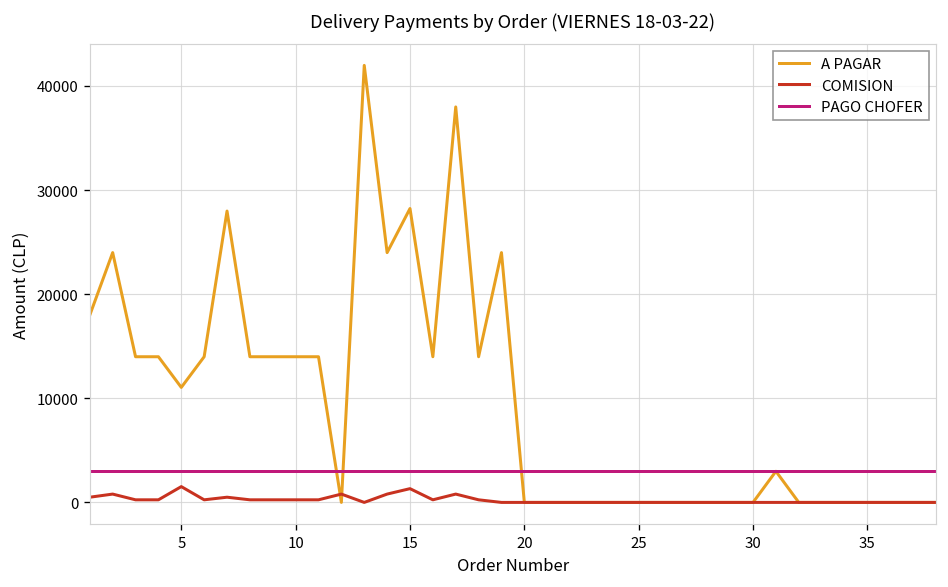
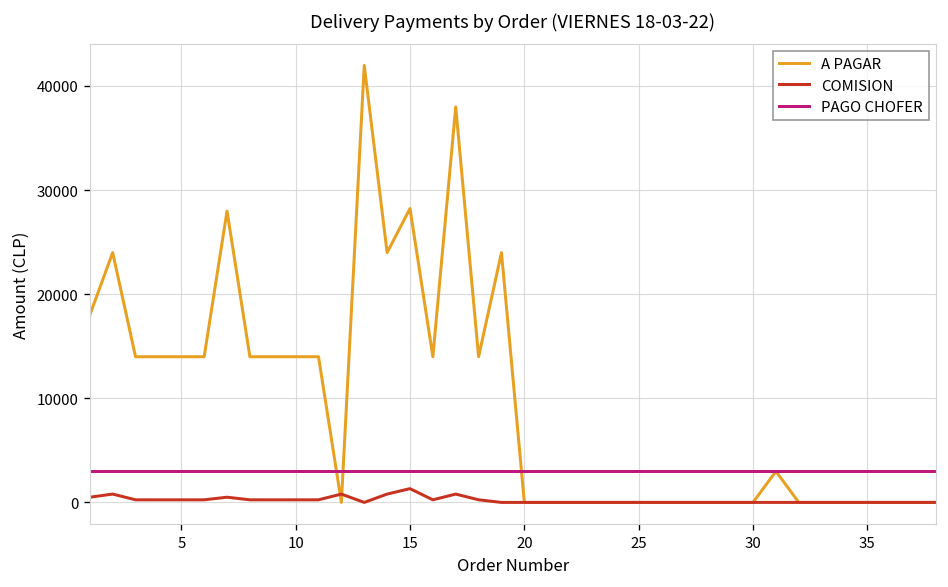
  {
    "A PAGAR": {
-     "5": 11000,
+     "5": 14000,
      "10": 14000,
      "15": 28000
    },
    "COMISION": {
-     "5": 2000,
+     "5": 0,
      "10": 0,
      "15": 1000
    },
    "PAGO CHOFER": {
      "5": 3000,
      "10": 3000,
      "15": 3000,
      "20": 3000,
      "25": 3000,
      "30": 3000,
      "35": 3000
    }
  }
